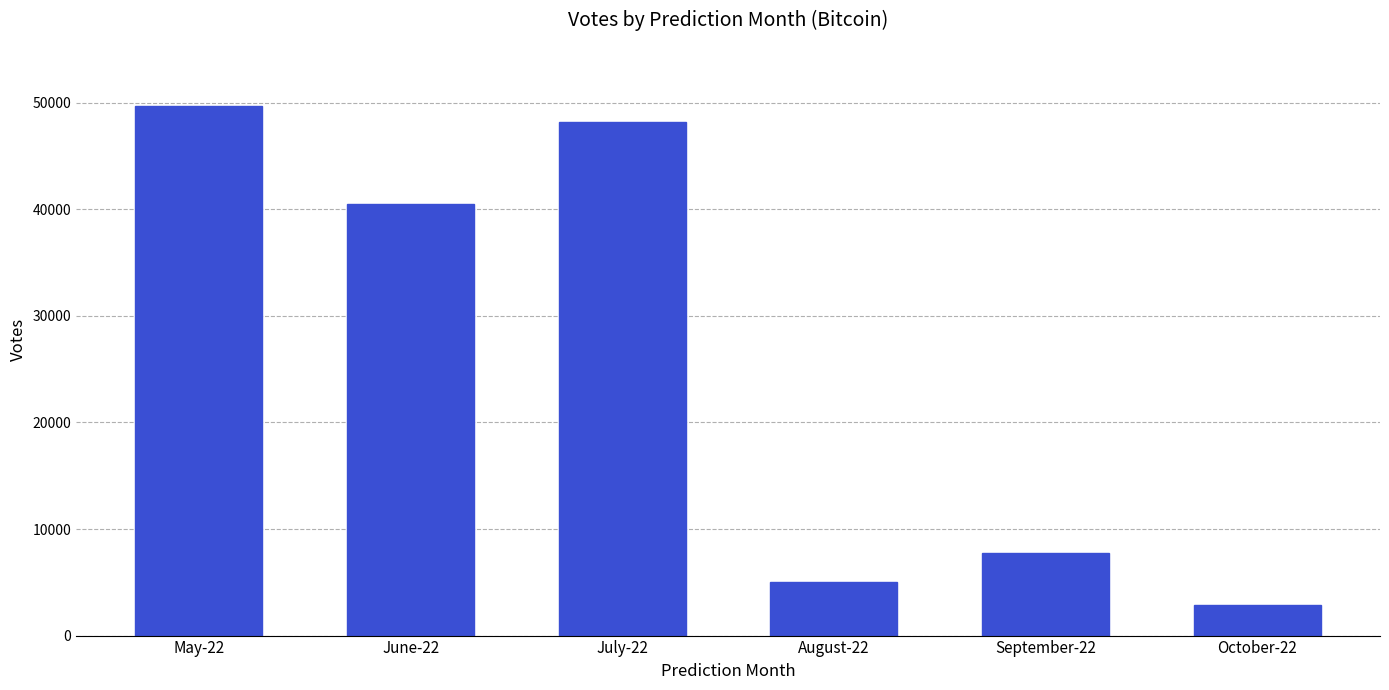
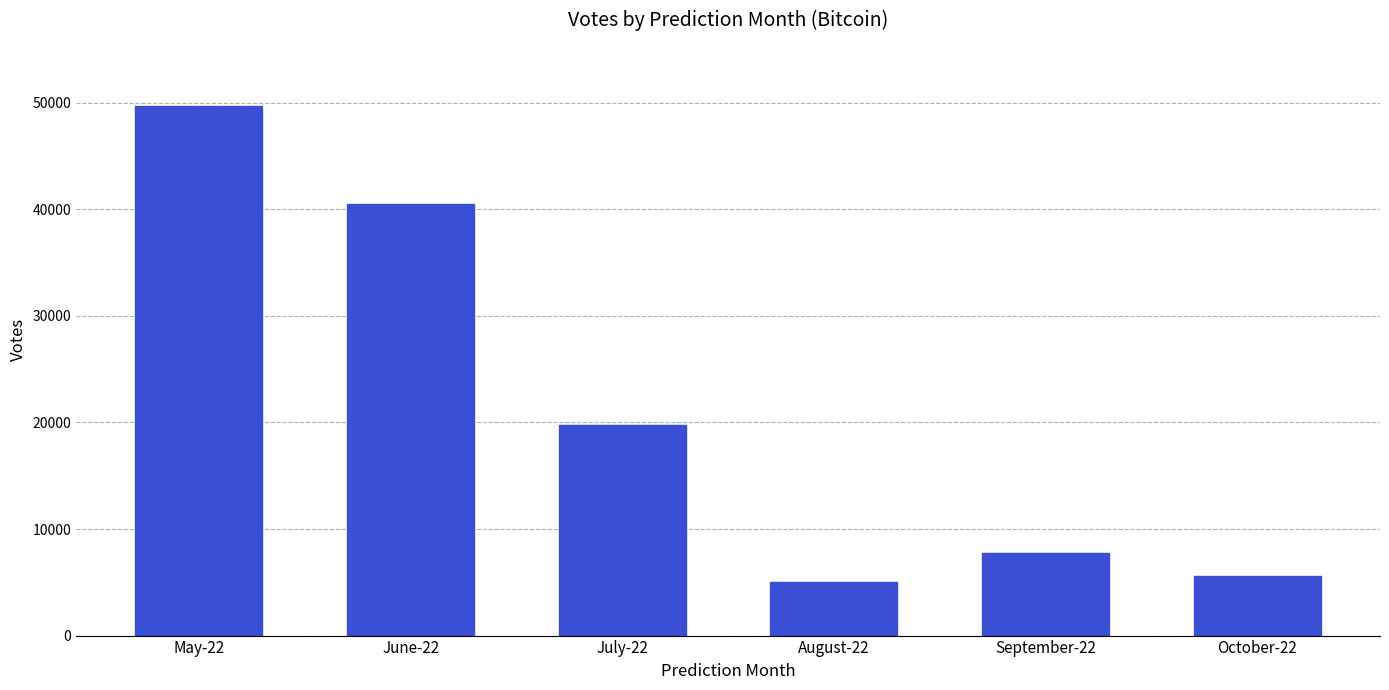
  {
    "May-22": 49700,
    "June-22": 40600,
-   "July-22": 48200,
+   "July-22": 19700,
    "August-22": 5000,
    "September-22": 7700,
-   "October-22": 2900
+   "October-22": 5600
  }
